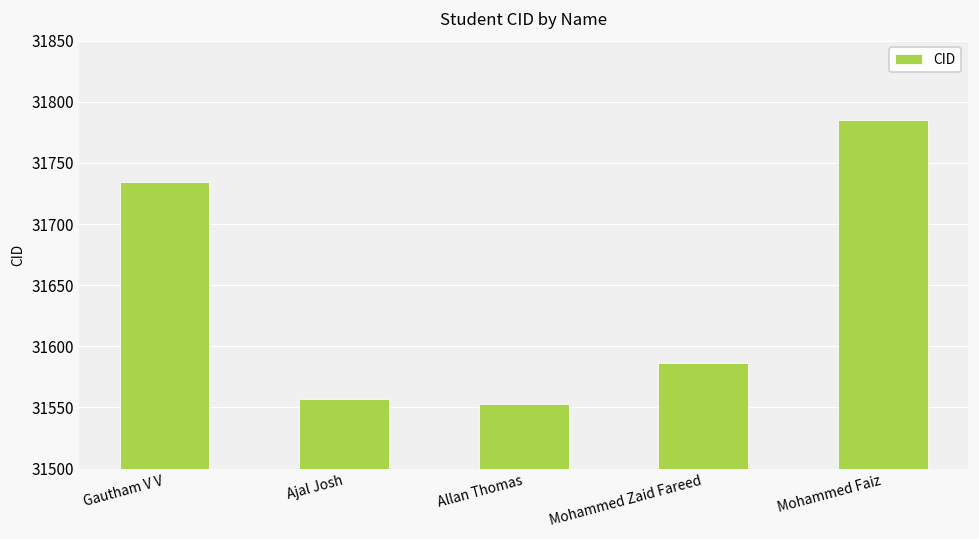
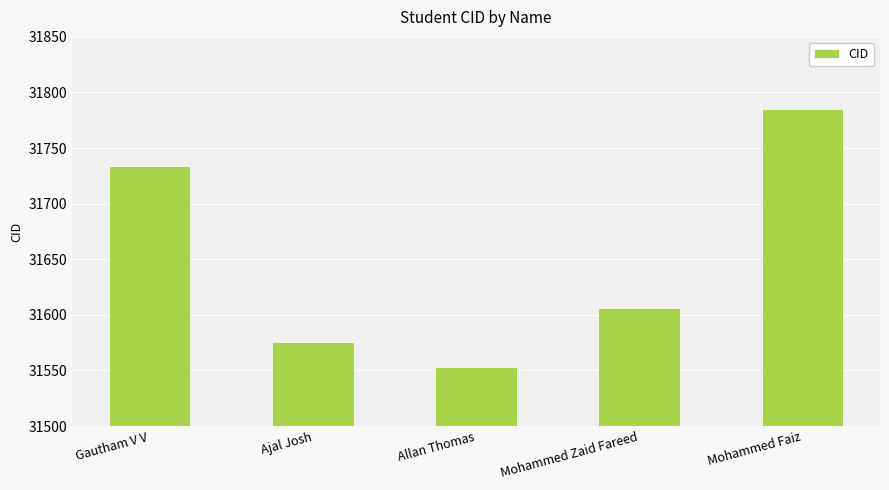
  {
    "Gautham V V": 31734,
-   "Ajal Josh": 31557,
+   "Ajal Josh": 31576,
    "Allan Thomas": 31553,
-   "Mohammed Zaid Fareed": 31586,
+   "Mohammed Zaid Fareed": 31606,
    "Mohammed Faiz": 31785
  }
